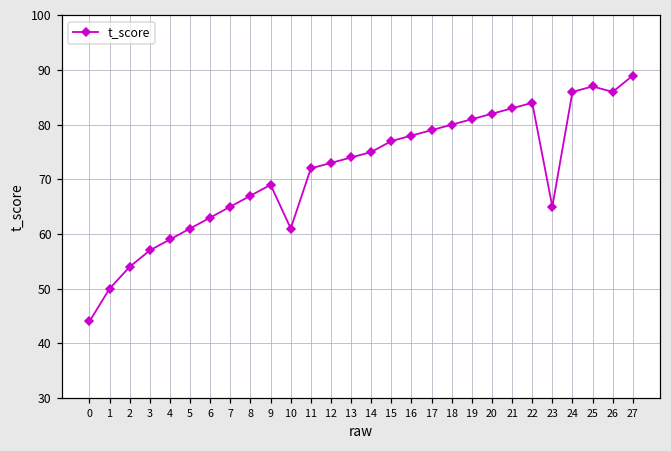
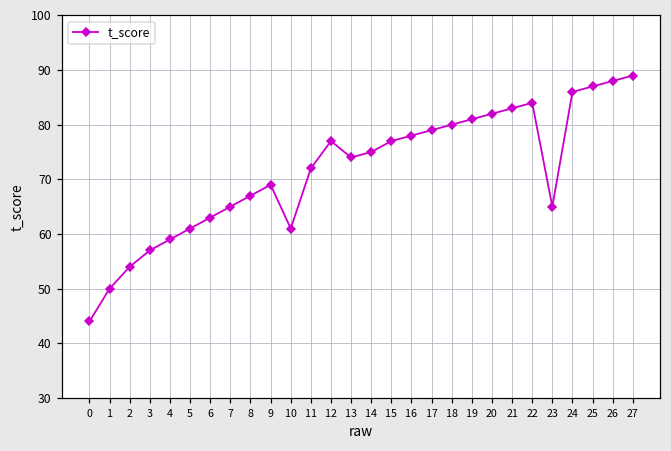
  {
    "0": 44,
    "1": 50,
    "2": 54,
    "3": 57,
    "4": 59,
    "5": 61,
    "6": 63,
    "7": 65,
    "8": 67,
    "9": 69,
    "10": 61,
    "11": 72,
-   "12": 73,
+   "12": 77,
    "13": 74,
    "14": 75,
    "15": 77,
    "16": 78,
    "17": 79,
    "18": 80,
    "19": 81,
    "20": 82,
    "21": 83,
    "22": 84,
    "23": 65,
    "24": 86,
    "25": 87,
-   "26": 86,
+   "26": 88,
    "27": 89
  }
